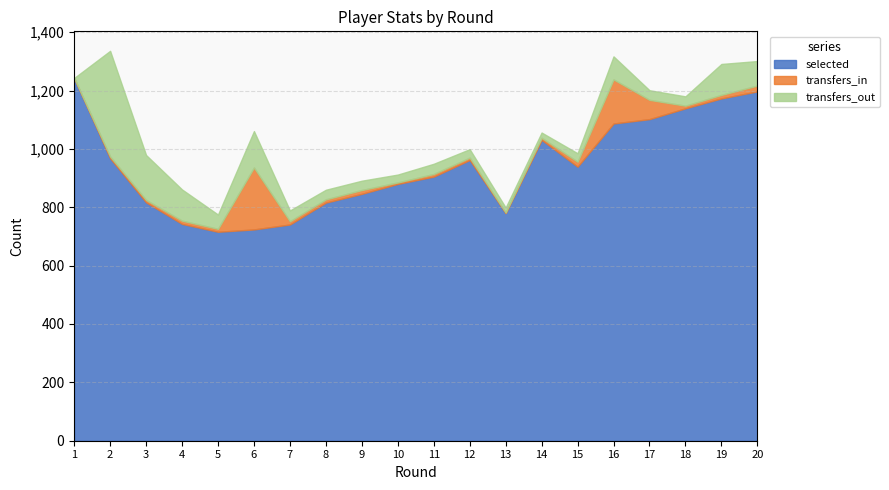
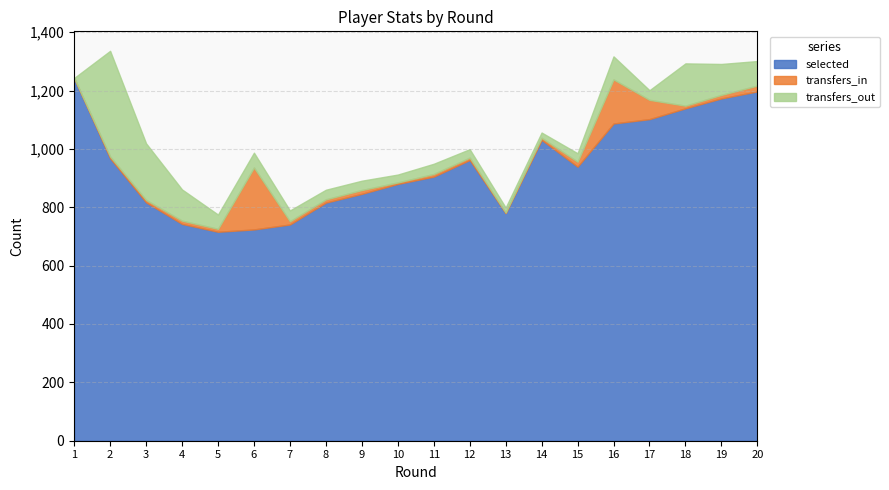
  {
    "selected": {
      "4": "740",
      "5": "720",
      "6": "720",
      "7": "740",
      "8": "820",
      "9": "850",
      "11": "910",
      "15": "940",
      "16": "1,090",
      "17": "1,100",
      "18": "1,140",
      "19": "1,170",
      "20": "1,200"
    },
    "transfers_in": {
      "4": "10",
      "5": "10",
      "6": "210",
      "7": "10",
      "8": "10",
      "9": "10",
      "11": "10",
      "15": "20",
      "16": "150",
      "17": "70",
      "18": "10",
      "19": "10",
      "20": "20"
    },
    "transfers_out": {
      "2": "360",
-     "3": "150",
+     "3": "190",
      "4": "110",
      "5": "50",
-     "6": "130",
+     "6": "50",
      "7": "40",
      "8": "30",
      "9": "30",
      "10": "30",
      "11": "40",
      "12": "30",
      "13": "20",
      "14": "20",
      "15": "30",
      "16": "80",
      "17": "30",
-     "18": "30",
+     "18": "150",
      "19": "110",
      "20": "80"
    }
  }
